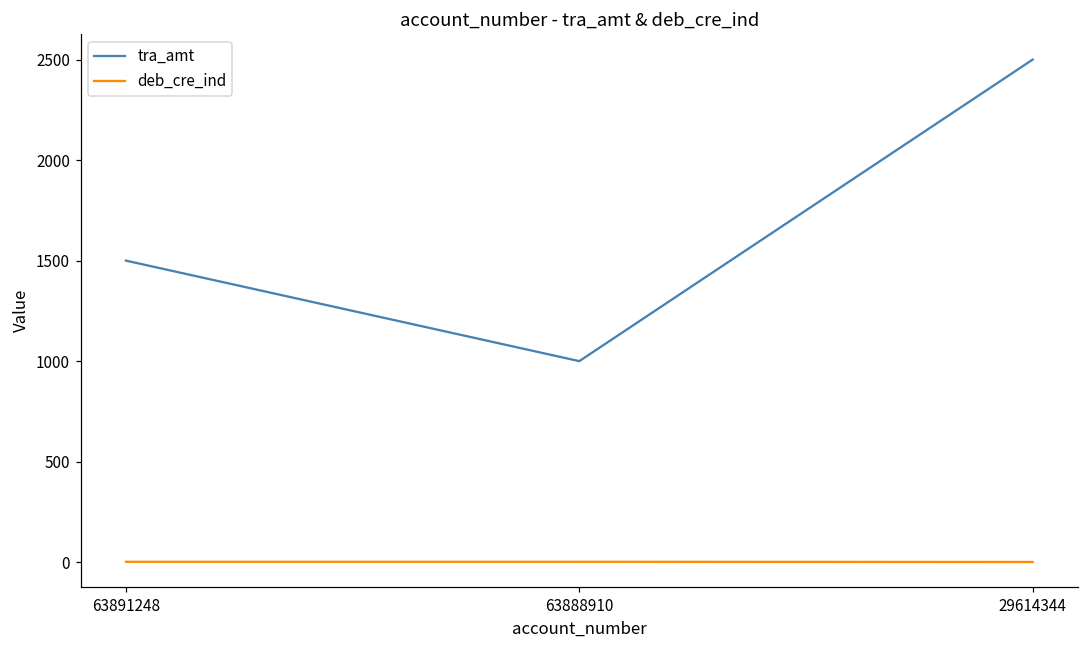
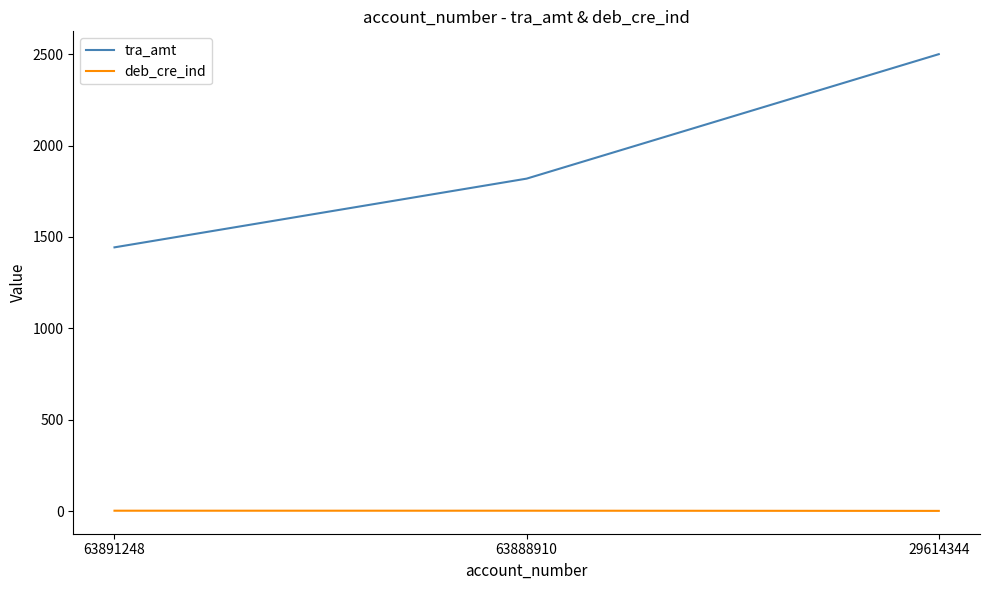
  {
    "tra_amt": {
-     "63891248": 1500,
-     "63888910": 1000,
+     "63891248": 1440,
+     "63888910": 1820,
      "29614344": 2500
    },
    "deb_cre_ind": {
      "63891248": 0,
      "63888910": 0,
      "29614344": 0
    }
  }
